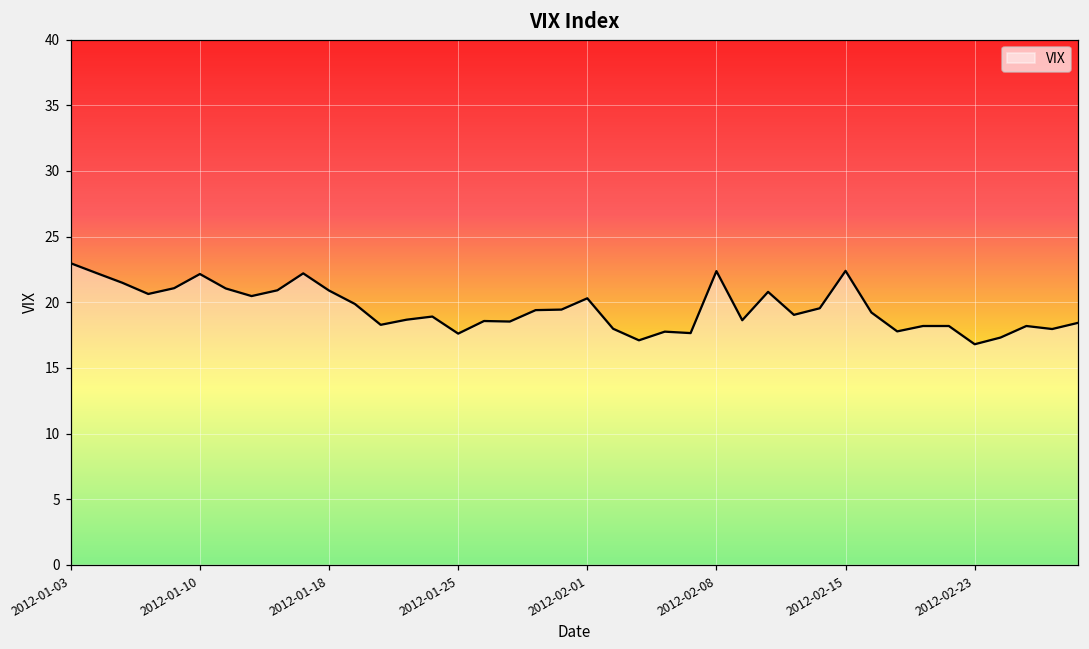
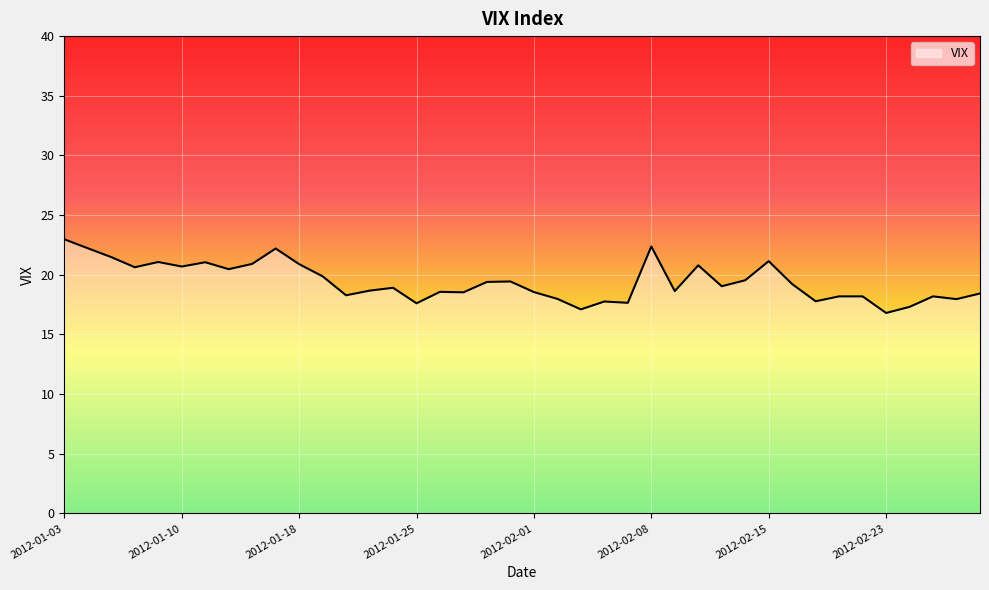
  {
    "2012-01-03": 23.0,
-   "2012-01-10": 22.2,
+   "2012-01-10": 20.7,
    "2012-01-18": 20.9,
    "2012-01-25": 17.6,
-   "2012-02-01": 20.3,
+   "2012-02-01": 18.6,
    "2012-02-08": 22.4,
-   "2012-02-15": 22.4,
+   "2012-02-15": 21.1,
    "2012-02-23": 16.8
  }
